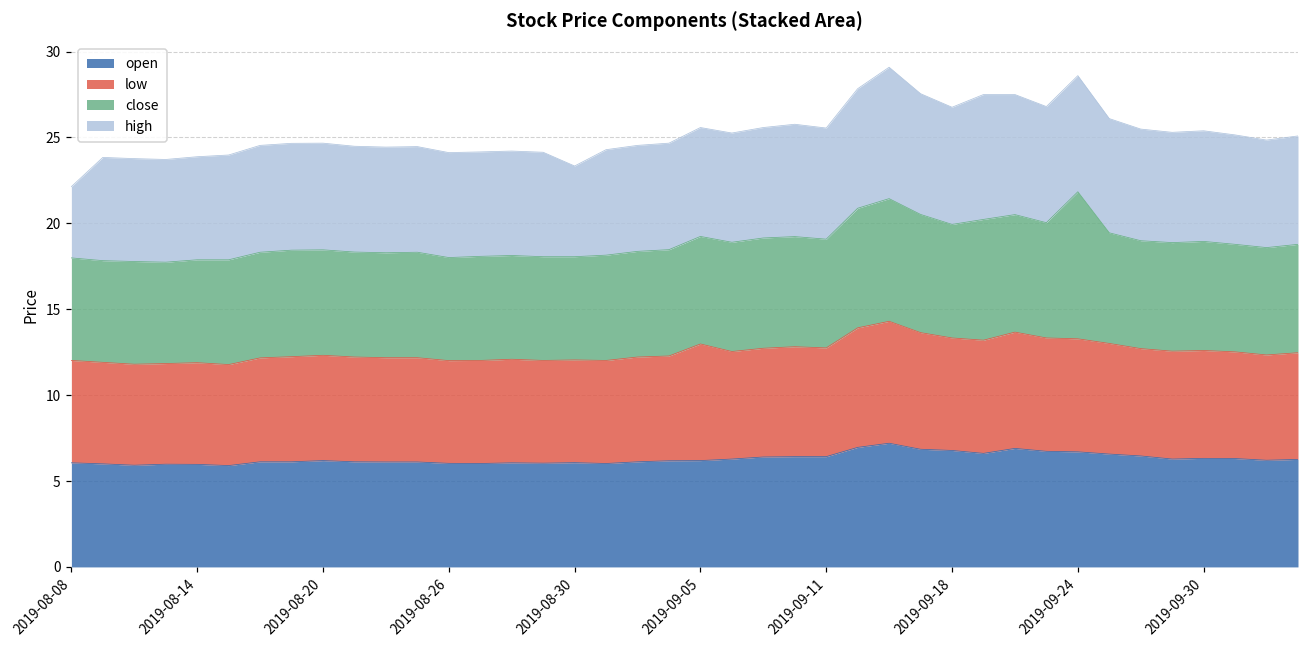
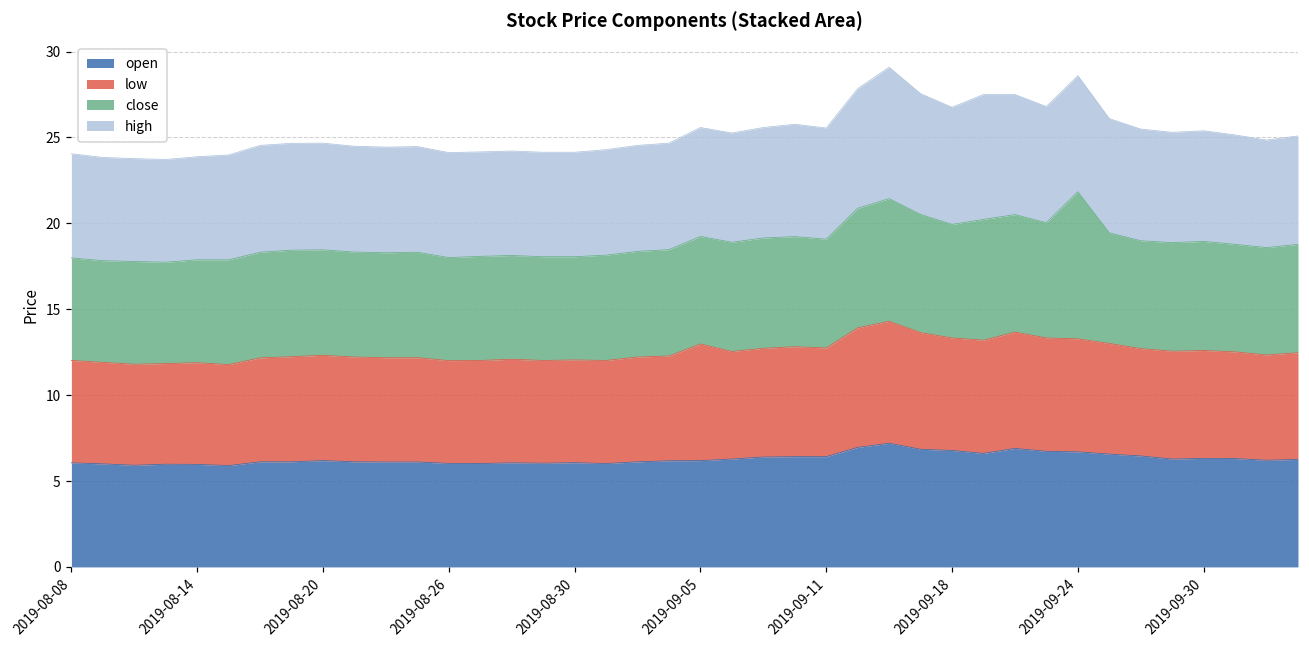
  {
    "open": {
      "2019-08-08": 6.1,
      "2019-08-14": 6.0,
      "2019-08-20": 6.2,
      "2019-08-26": 6.0,
      "2019-08-30": 6.1,
      "2019-09-05": 6.2,
      "2019-09-11": 6.4,
      "2019-09-18": 6.8,
      "2019-09-24": 6.7,
      "2019-09-30": 6.3
    },
    "low": {
      "2019-08-08": 6.0,
      "2019-08-14": 5.9,
      "2019-08-20": 6.1,
      "2019-08-26": 6.0,
      "2019-08-30": 6.0,
      "2019-09-05": 6.8,
      "2019-09-11": 6.3,
      "2019-09-18": 6.6,
      "2019-09-24": 6.6,
      "2019-09-30": 6.3
    },
    "close": {
      "2019-08-08": 6.0,
      "2019-08-14": 6.0,
      "2019-08-20": 6.1,
      "2019-08-26": 6.0,
      "2019-08-30": 6.0,
      "2019-09-05": 6.3,
      "2019-09-11": 6.3,
      "2019-09-18": 6.6,
      "2019-09-24": 8.6,
      "2019-09-30": 6.4
    },
    "high": {
-     "2019-08-08": 4.2,
+     "2019-08-08": 6.1,
      "2019-08-14": 6.0,
      "2019-08-20": 6.2,
      "2019-08-26": 6.1,
-     "2019-08-30": 5.3,
+     "2019-08-30": 6.1,
      "2019-09-05": 6.3,
      "2019-09-11": 6.5,
      "2019-09-18": 6.8,
      "2019-09-24": 6.8,
      "2019-09-30": 6.4
    }
  }
